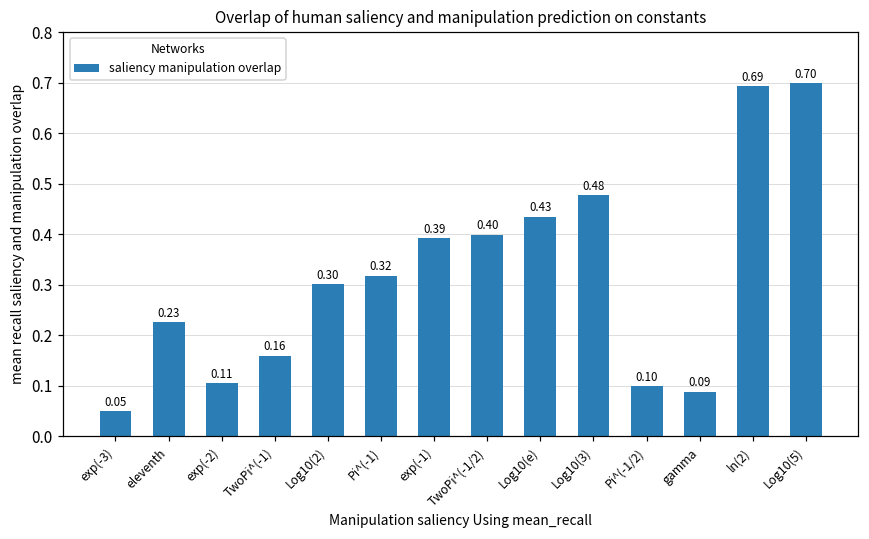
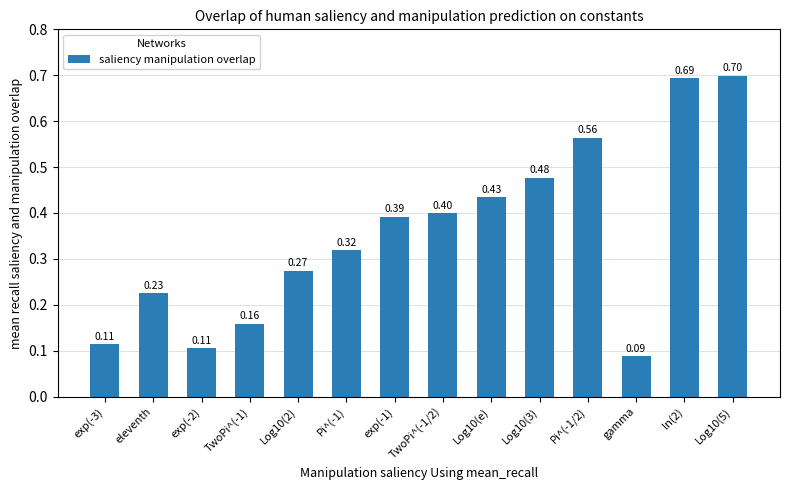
  {
-   "exp(-3)": 0.05,
+   "exp(-3)": 0.11,
    "eleventh": 0.23,
    "exp(-2)": 0.11,
    "TwoPi^(-1)": 0.16,
-   "Log10(2)": 0.30,
+   "Log10(2)": 0.27,
    "Pi^(-1)": 0.32,
    "exp(-1)": 0.39,
    "TwoPi^(-1/2)": 0.40,
    "Log10(e)": 0.43,
    "Log10(3)": 0.48,
-   "Pi^(-1/2)": 0.10,
+   "Pi^(-1/2)": 0.56,
    "gamma": 0.09,
    "ln(2)": 0.69,
    "Log10(5)": 0.70
  }
